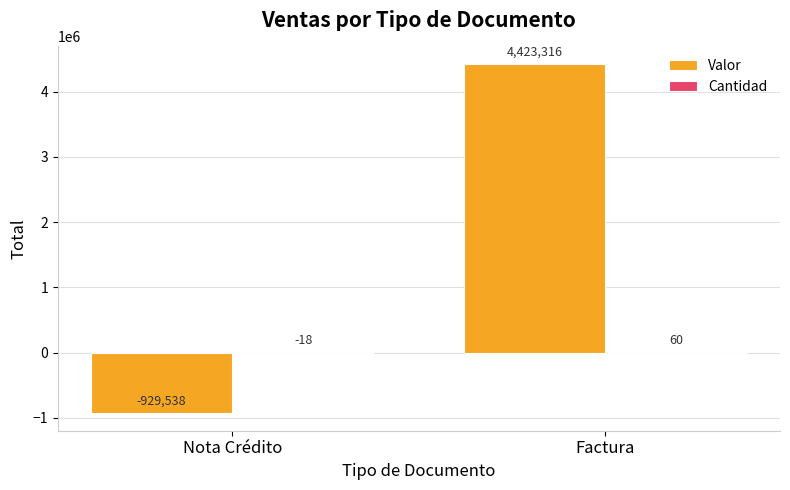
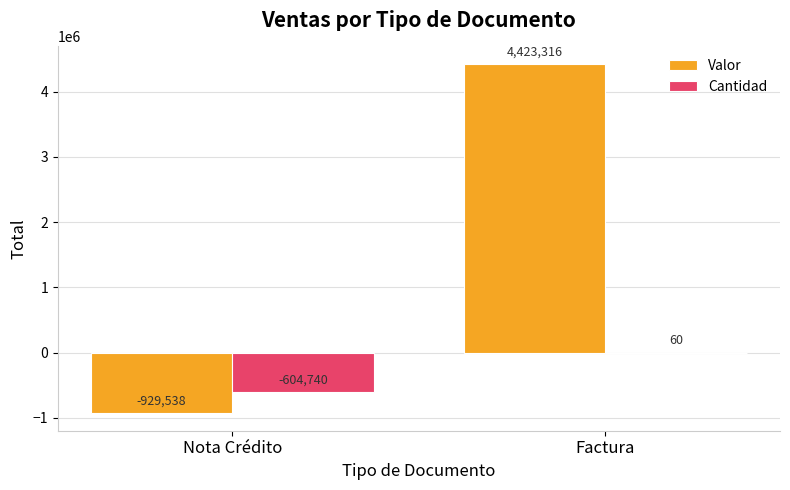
  {
    "Valor": {
      "Nota Crédito": "-929,538",
      "Factura": "4,423,316"
    },
    "Cantidad": {
-     "Nota Crédito": "-18",
+     "Nota Crédito": "-604,740",
      "Factura": "60"
    }
  }
